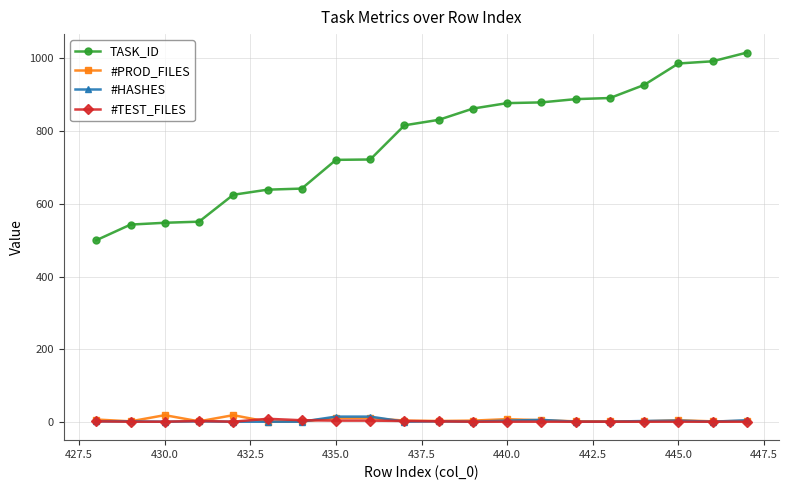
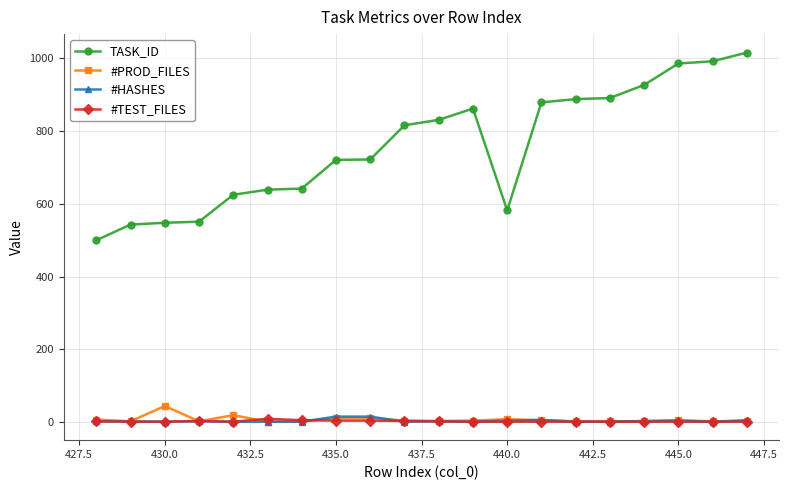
  {
    "TASK_ID": {
      "430.0": 550,
      "435.0": 720,
-     "440.0": 880,
+     "440.0": 580,
      "445.0": 990
    },
    "#PROD_FILES": {
-     "430.0": 20
+     "430.0": 40
    }
  }
